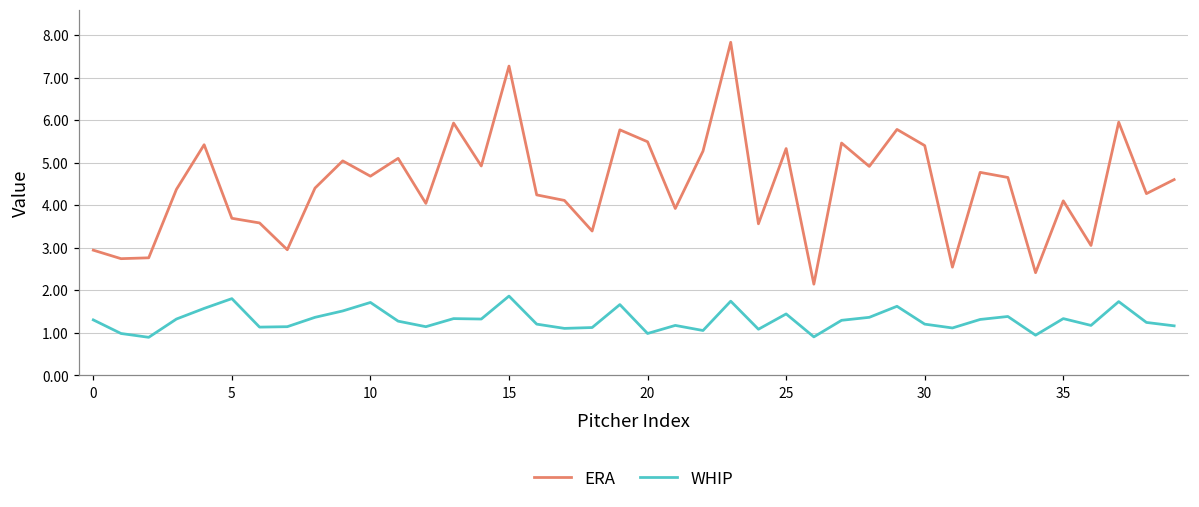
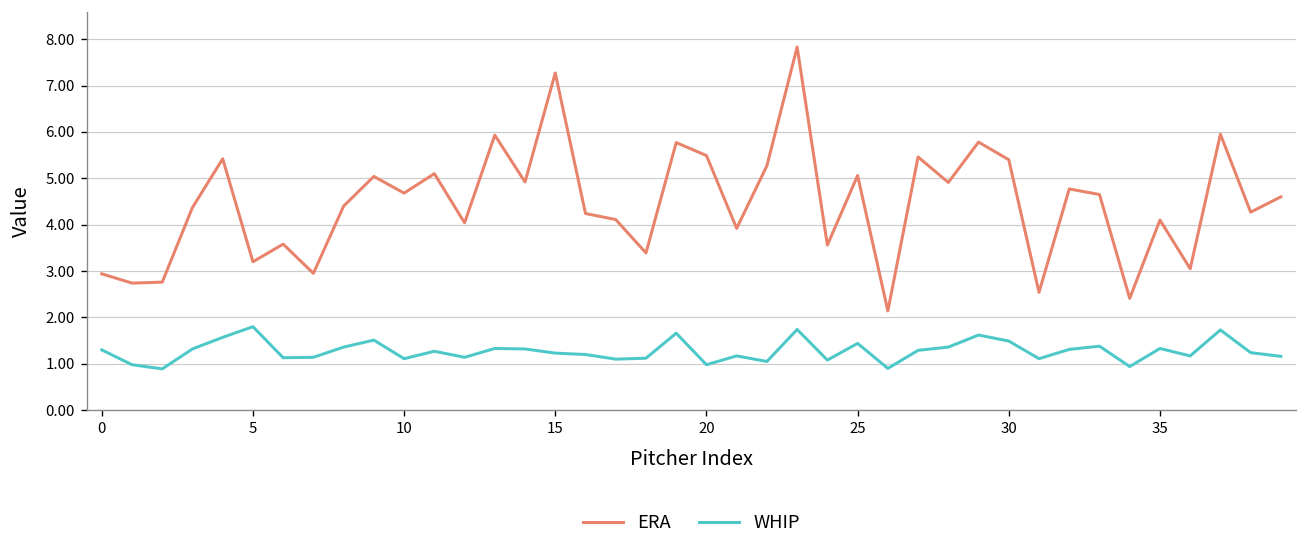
  {
    "ERA": {
      "0": 2.9,
-     "5": 3.7,
+     "5": 3.2,
      "10": 4.7,
      "15": 7.3,
      "20": 5.5,
-     "25": 5.3,
+     "25": 5.1,
      "30": 5.4,
      "35": 4.1
    },
    "WHIP": {
      "0": 1.3,
      "5": 1.8,
-     "10": 1.7,
-     "15": 1.9,
+     "10": 1.1,
+     "15": 1.2,
      "20": 1.0,
      "25": 1.4,
-     "30": 1.2,
+     "30": 1.5,
      "35": 1.3
    }
  }
